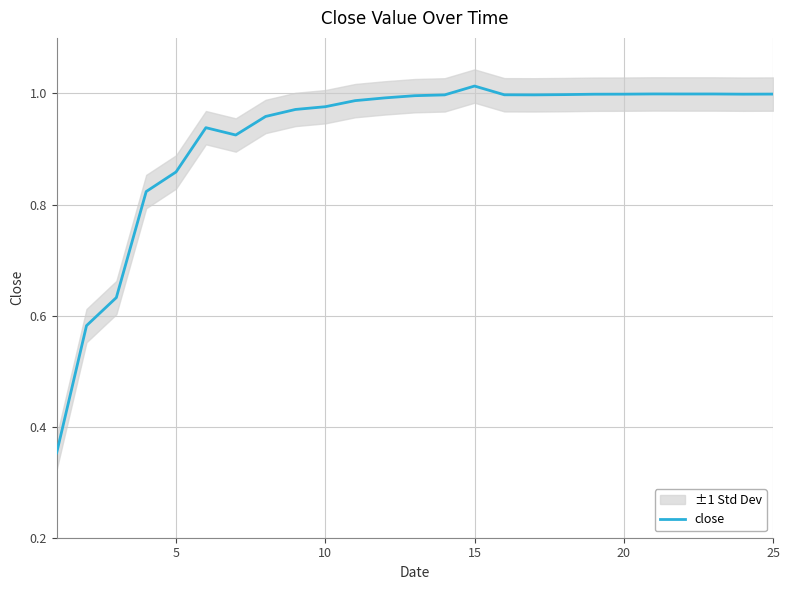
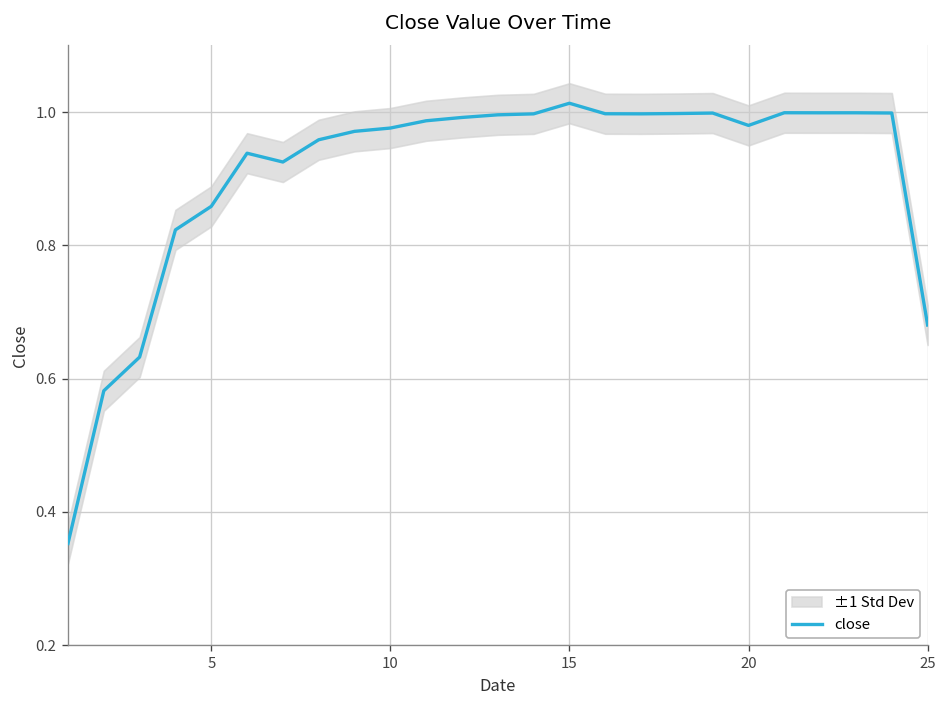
  {
    "close": {
      "5": 0.86,
      "10": 0.98,
      "15": 1.01,
-     "20": 1.00,
-     "25": 1.00
+     "20": 0.98,
+     "25": 0.68
    }
  }
